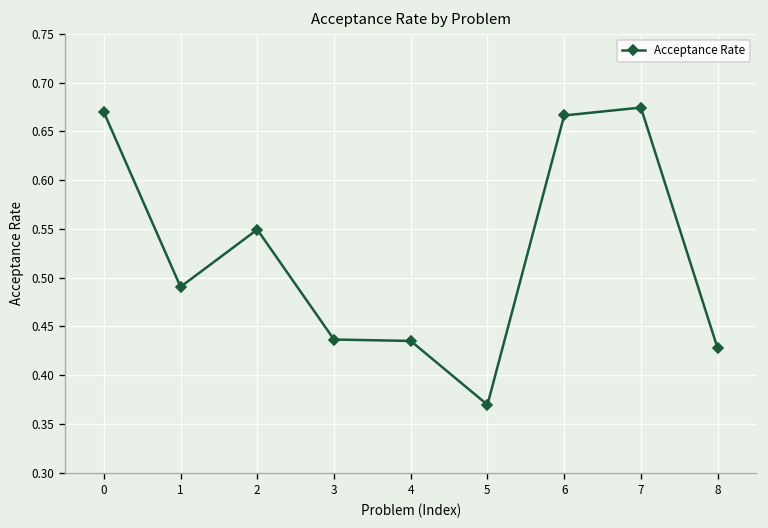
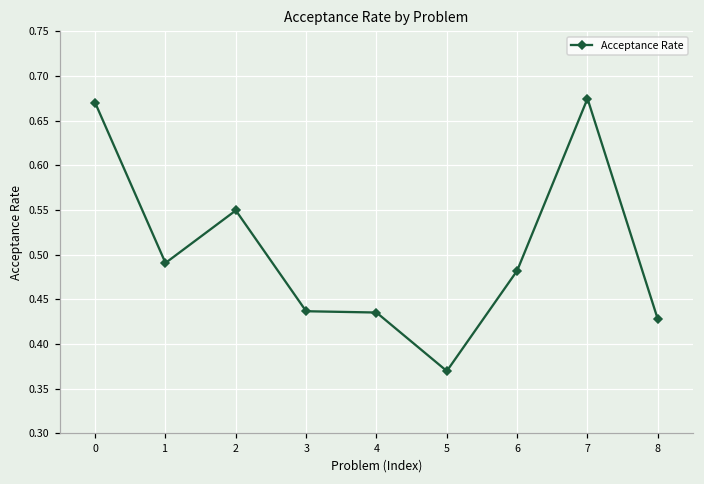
  {
    "0": 0.67,
    "1": 0.49,
    "2": 0.55,
    "3": 0.44,
    "4": 0.44,
    "5": 0.37,
-   "6": 0.67,
+   "6": 0.48,
    "7": 0.67,
    "8": 0.43
  }
